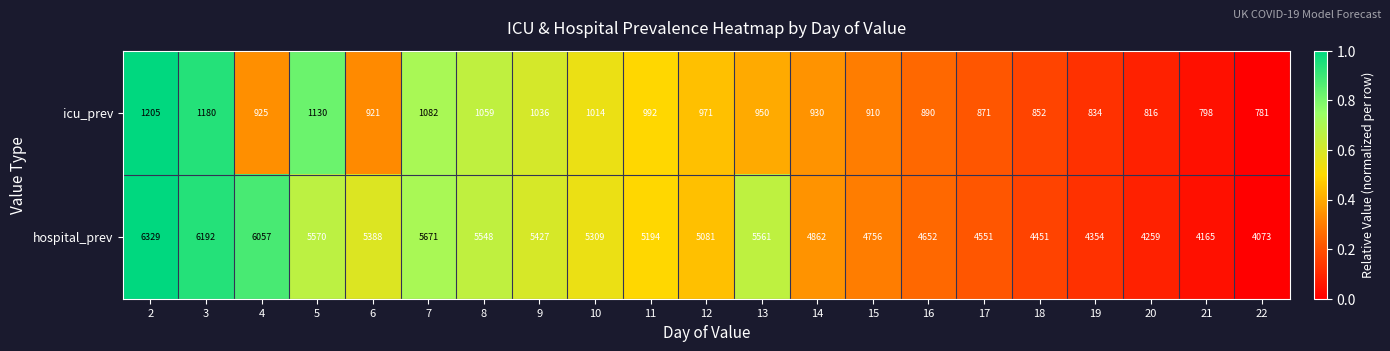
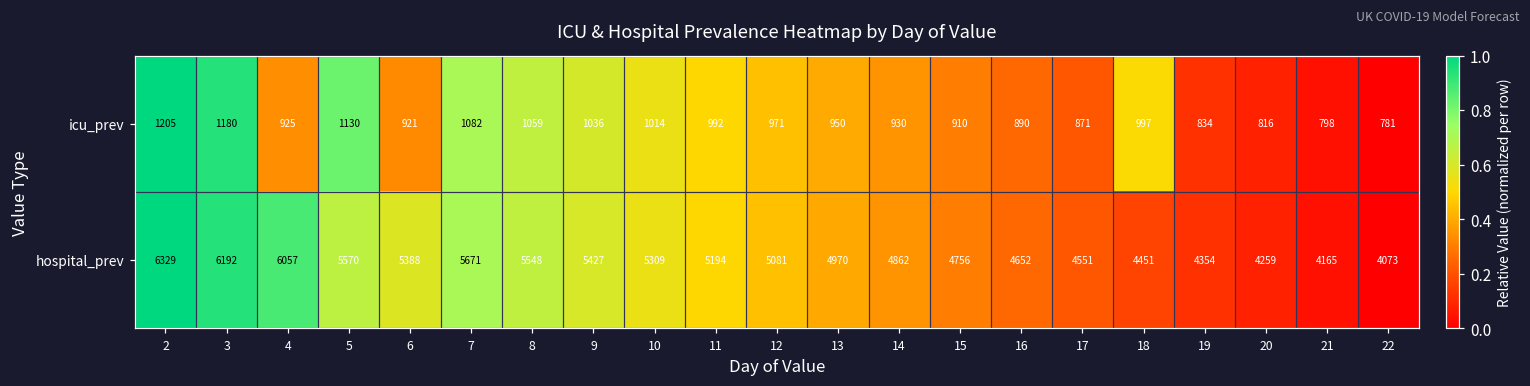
  {
    "icu_prev": {
      "2": 1205,
      "3": 1180,
      "4": 925,
      "5": 1130,
      "6": 921,
      "7": 1082,
      "8": 1059,
      "9": 1036,
      "10": 1014,
      "11": 992,
      "12": 971,
      "13": 950,
      "14": 930,
      "15": 910,
      "16": 890,
      "17": 871,
-     "18": 852,
+     "18": 997,
      "19": 834,
      "20": 816,
      "21": 798,
      "22": 781
    },
    "hospital_prev": {
      "2": 6329,
      "3": 6192,
      "4": 6057,
      "5": 5570,
      "6": 5388,
      "7": 5671,
      "8": 5548,
      "9": 5427,
      "10": 5309,
      "11": 5194,
      "12": 5081,
-     "13": 5561,
+     "13": 4970,
      "14": 4862,
      "15": 4756,
      "16": 4652,
      "17": 4551,
      "18": 4451,
      "19": 4354,
      "20": 4259,
      "21": 4165,
      "22": 4073
    }
  }
